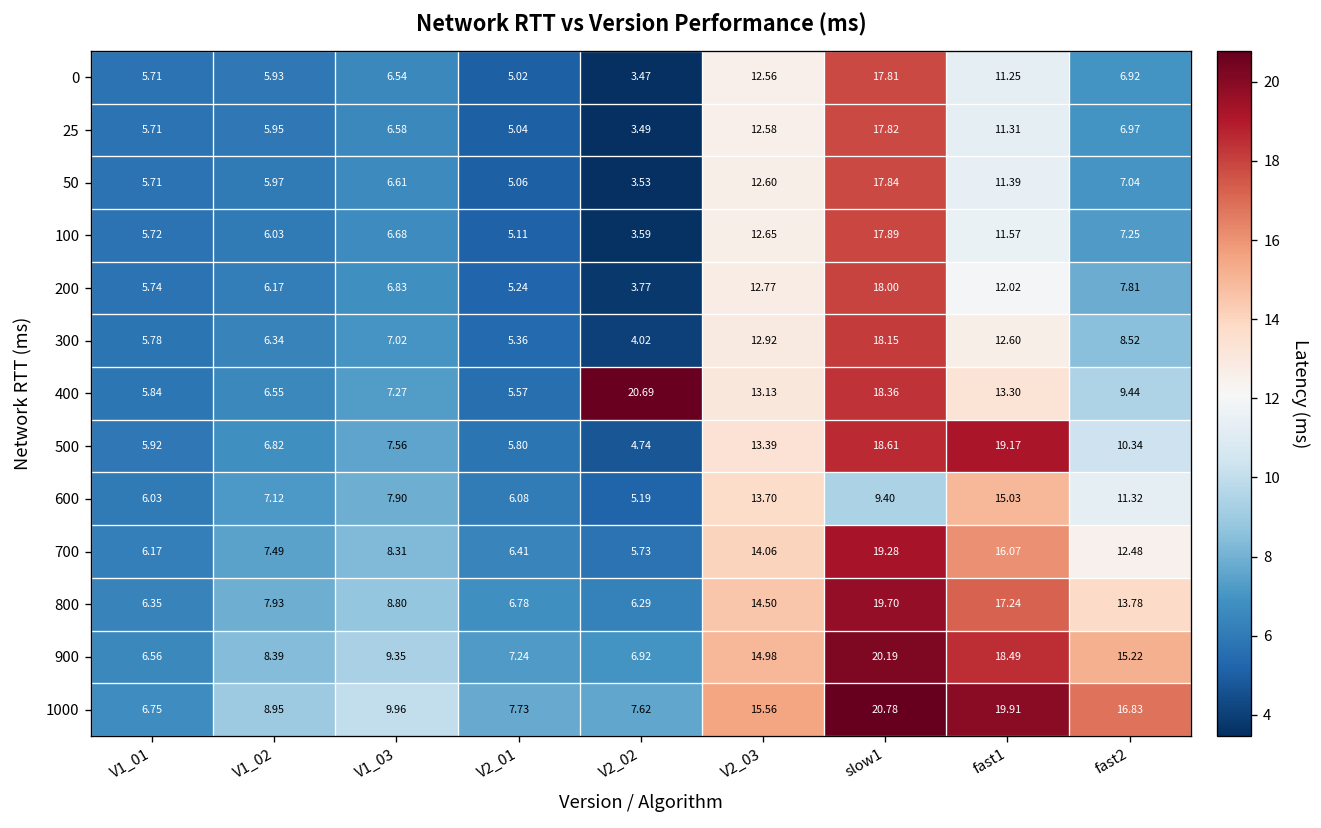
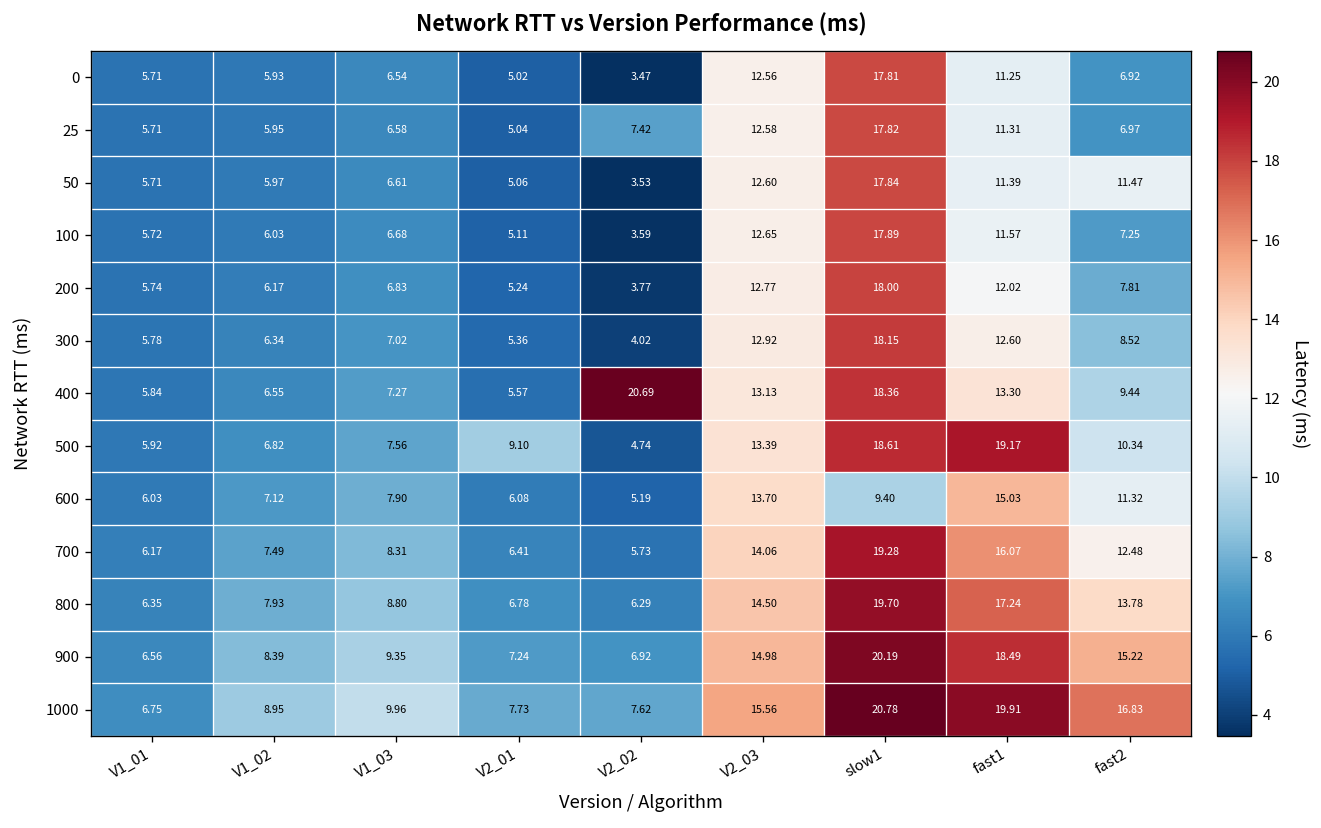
  {
    "0": {
      "V1_01": 5.71,
      "V1_02": 5.93,
      "V1_03": 6.54,
      "V2_01": 5.02,
      "V2_02": 3.47,
      "V2_03": 12.56,
      "slow1": 17.81,
      "fast1": 11.25,
      "fast2": 6.92
    },
    "25": {
      "V1_01": 5.71,
      "V1_02": 5.95,
      "V1_03": 6.58,
      "V2_01": 5.04,
-     "V2_02": 3.49,
+     "V2_02": 7.42,
      "V2_03": 12.58,
      "slow1": 17.82,
      "fast1": 11.31,
      "fast2": 6.97
    },
    "50": {
      "V1_01": 5.71,
      "V1_02": 5.97,
      "V1_03": 6.61,
      "V2_01": 5.06,
      "V2_02": 3.53,
      "V2_03": 12.60,
      "slow1": 17.84,
      "fast1": 11.39,
-     "fast2": 7.04
+     "fast2": 11.47
    },
    "100": {
      "V1_01": 5.72,
      "V1_02": 6.03,
      "V1_03": 6.68,
      "V2_01": 5.11,
      "V2_02": 3.59,
      "V2_03": 12.65,
      "slow1": 17.89,
      "fast1": 11.57,
      "fast2": 7.25
    },
    "200": {
      "V1_01": 5.74,
      "V1_02": 6.17,
      "V1_03": 6.83,
      "V2_01": 5.24,
      "V2_02": 3.77,
      "V2_03": 12.77,
      "slow1": 18.00,
      "fast1": 12.02,
      "fast2": 7.81
    },
    "300": {
      "V1_01": 5.78,
      "V1_02": 6.34,
      "V1_03": 7.02,
      "V2_01": 5.36,
      "V2_02": 4.02,
      "V2_03": 12.92,
      "slow1": 18.15,
      "fast1": 12.60,
      "fast2": 8.52
    },
    "400": {
      "V1_01": 5.84,
      "V1_02": 6.55,
      "V1_03": 7.27,
      "V2_01": 5.57,
      "V2_02": 20.69,
      "V2_03": 13.13,
      "slow1": 18.36,
      "fast1": 13.30,
      "fast2": 9.44
    },
    "500": {
      "V1_01": 5.92,
      "V1_02": 6.82,
      "V1_03": 7.56,
-     "V2_01": 5.80,
+     "V2_01": 9.10,
      "V2_02": 4.74,
      "V2_03": 13.39,
      "slow1": 18.61,
      "fast1": 19.17,
      "fast2": 10.34
    },
    "600": {
      "V1_01": 6.03,
      "V1_02": 7.12,
      "V1_03": 7.90,
      "V2_01": 6.08,
      "V2_02": 5.19,
      "V2_03": 13.70,
      "slow1": 9.40,
      "fast1": 15.03,
      "fast2": 11.32
    },
    "700": {
      "V1_01": 6.17,
      "V1_02": 7.49,
      "V1_03": 8.31,
      "V2_01": 6.41,
      "V2_02": 5.73,
      "V2_03": 14.06,
      "slow1": 19.28,
      "fast1": 16.07,
      "fast2": 12.48
    },
    "800": {
      "V1_01": 6.35,
      "V1_02": 7.93,
      "V1_03": 8.80,
      "V2_01": 6.78,
      "V2_02": 6.29,
      "V2_03": 14.50,
      "slow1": 19.70,
      "fast1": 17.24,
      "fast2": 13.78
    },
    "900": {
      "V1_01": 6.56,
      "V1_02": 8.39,
      "V1_03": 9.35,
      "V2_01": 7.24,
      "V2_02": 6.92,
      "V2_03": 14.98,
      "slow1": 20.19,
      "fast1": 18.49,
      "fast2": 15.22
    },
    "1000": {
      "V1_01": 6.75,
      "V1_02": 8.95,
      "V1_03": 9.96,
      "V2_01": 7.73,
      "V2_02": 7.62,
      "V2_03": 15.56,
      "slow1": 20.78,
      "fast1": 19.91,
      "fast2": 16.83
    }
  }
